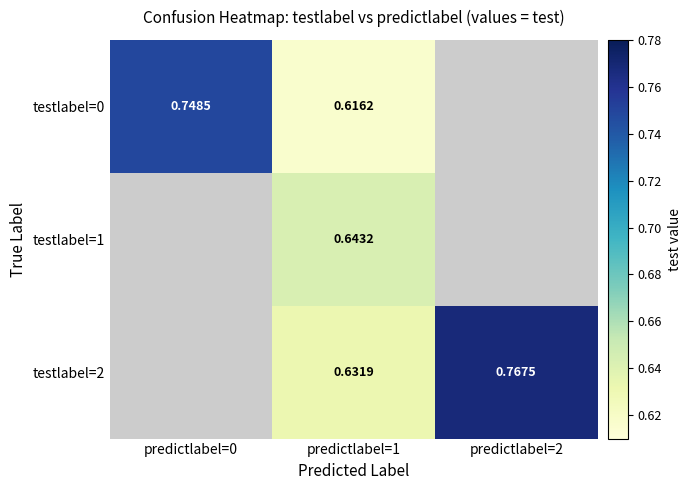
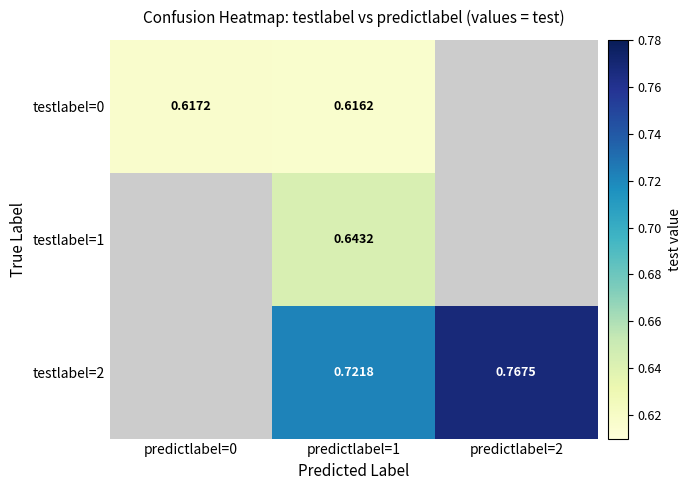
  {
    "testlabel=0": {
-     "predictlabel=0": 0.7485,
+     "predictlabel=0": 0.6172,
      "predictlabel=1": 0.6162
    },
    "testlabel=1": {
      "predictlabel=1": 0.6432
    },
    "testlabel=2": {
-     "predictlabel=1": 0.6319,
+     "predictlabel=1": 0.7218,
      "predictlabel=2": 0.7675
    }
  }
